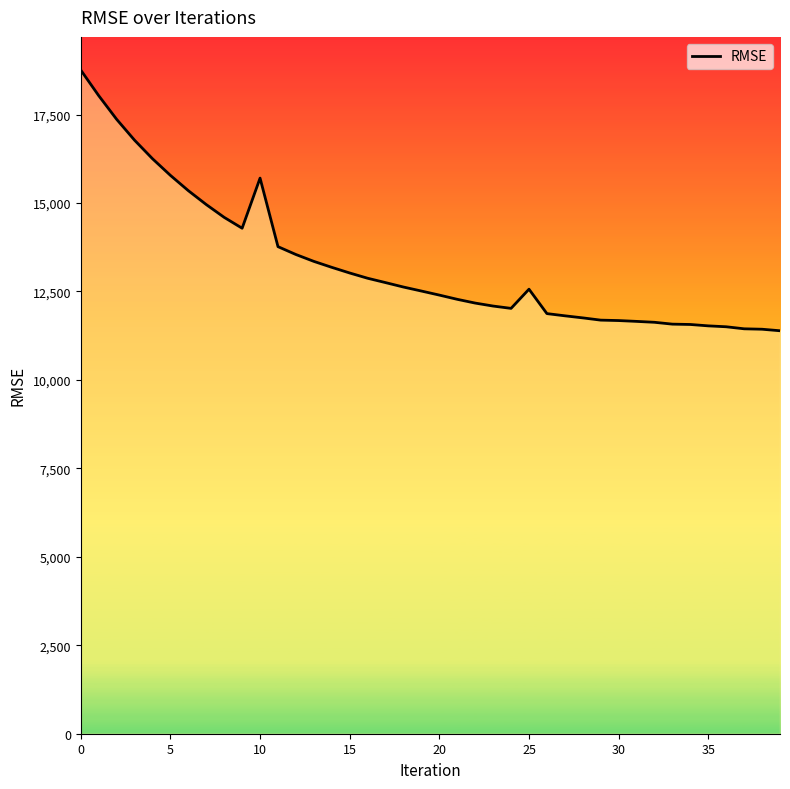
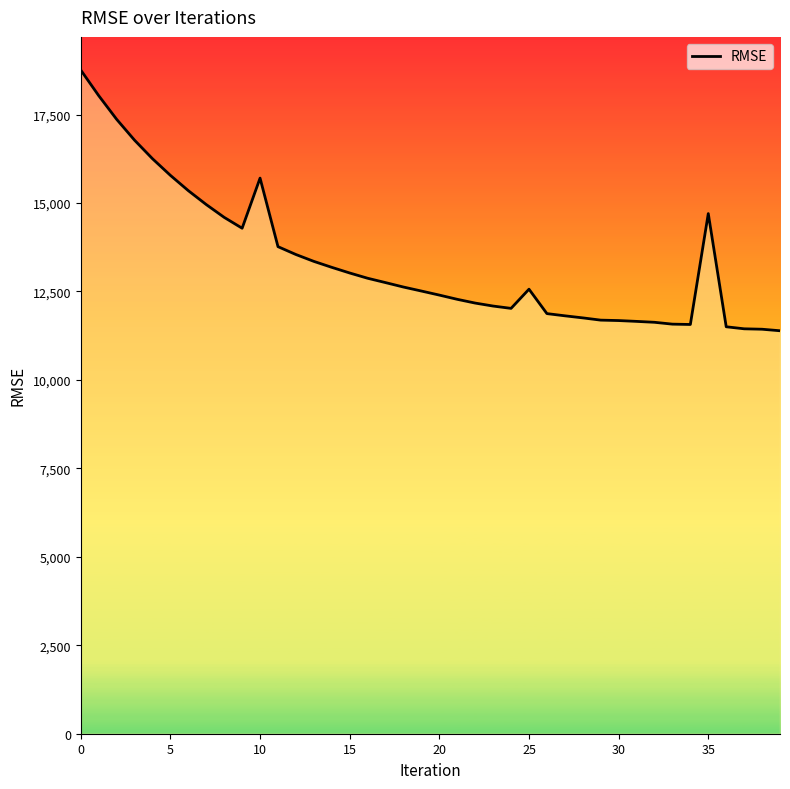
  {
    "0": "18,800",
    "5": "15,800",
    "10": "15,700",
    "15": "13,000",
    "20": "12,400",
    "25": "12,600",
    "30": "11,700",
-   "35": "11,500"
+   "35": "14,700"
  }
